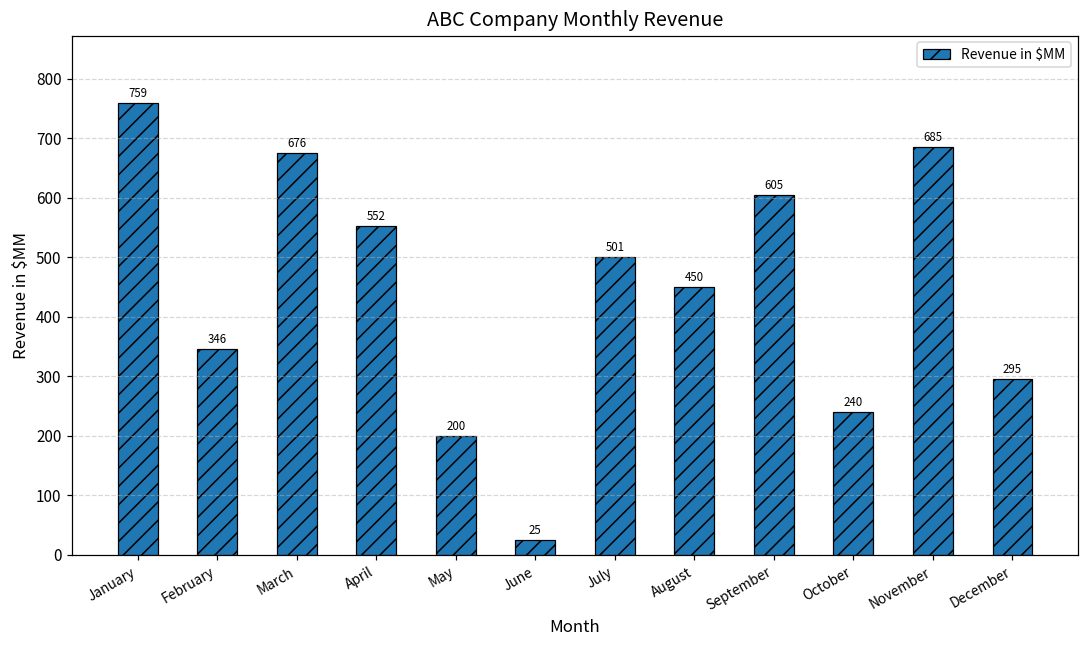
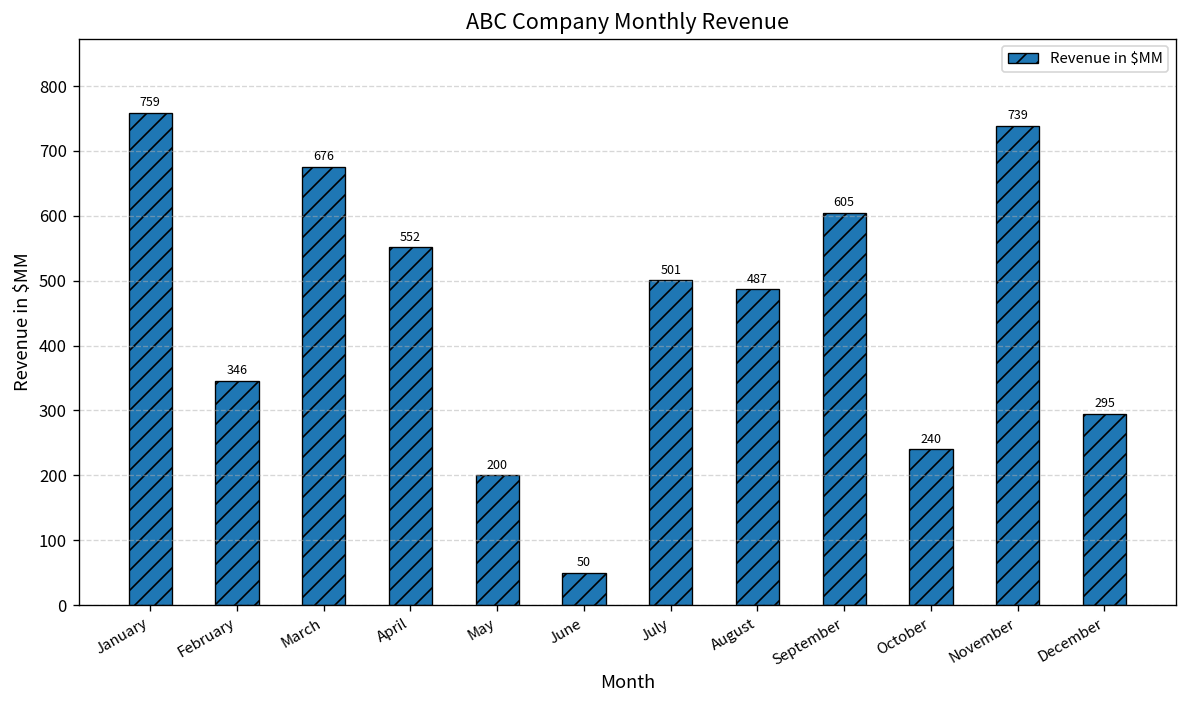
  {
    "January": 759,
    "February": 346,
    "March": 676,
    "April": 552,
    "May": 200,
-   "June": 25,
+   "June": 50,
    "July": 501,
-   "August": 450,
+   "August": 487,
    "September": 605,
    "October": 240,
-   "November": 685,
+   "November": 739,
    "December": 295
  }
